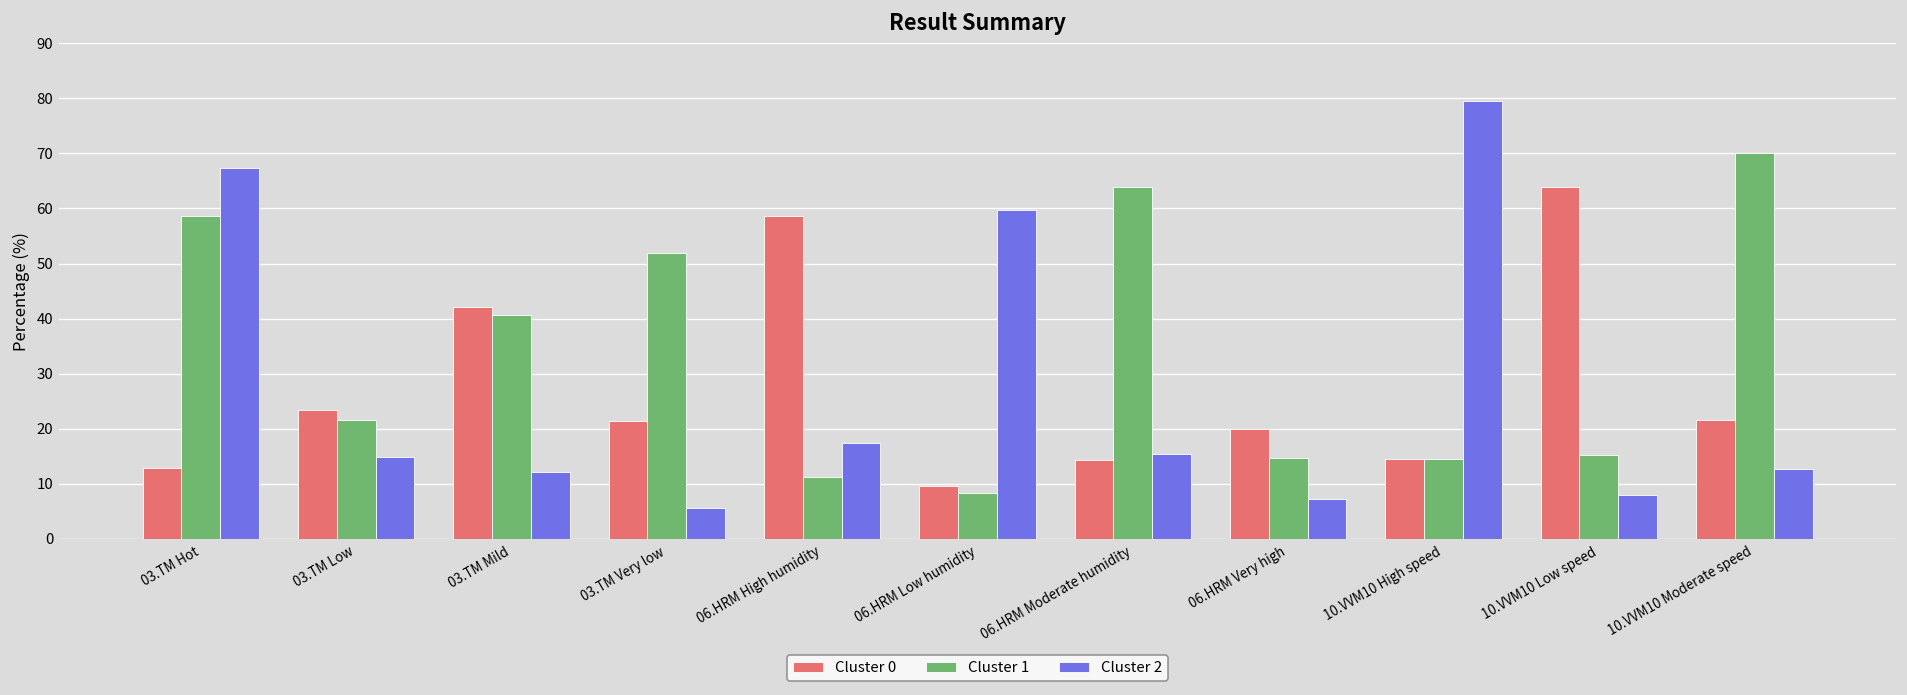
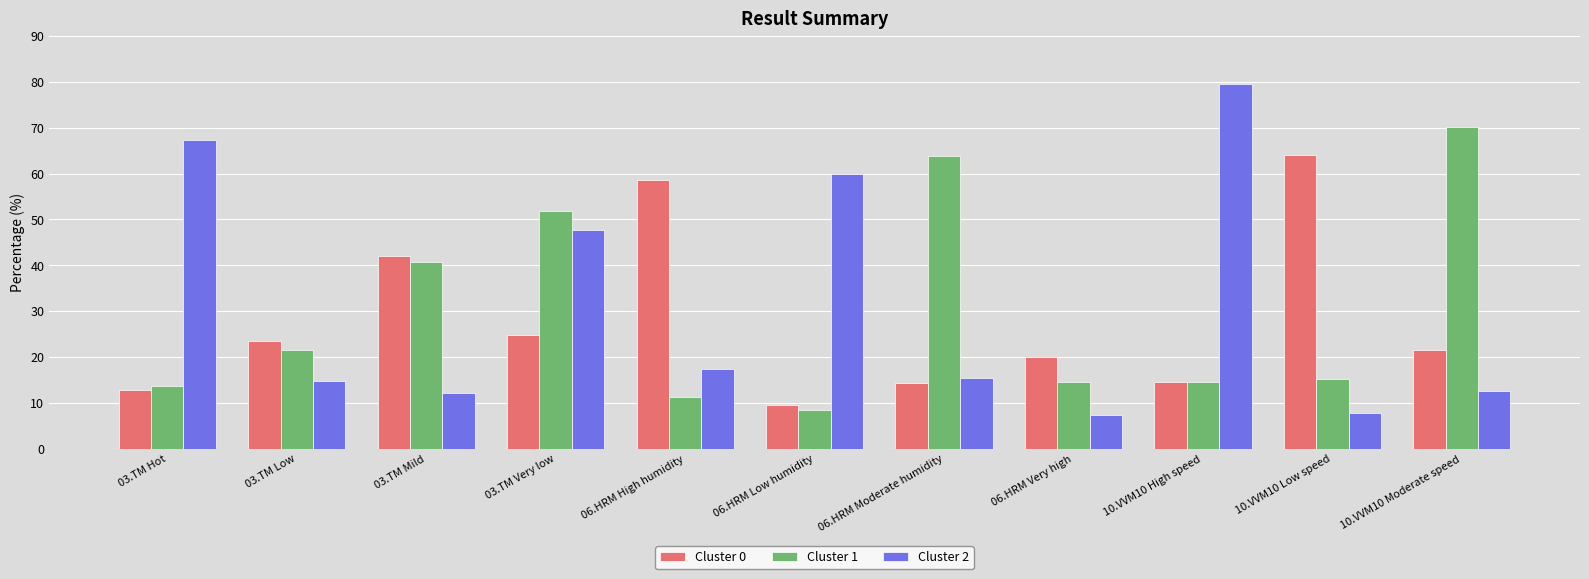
  {
    "Cluster 0": {
      "03.TM Hot": 13,
      "03.TM Low": 23,
      "03.TM Mild": 42,
-     "03.TM Very low": 21,
+     "03.TM Very low": 25,
      "06.HRM High humidity": 59,
      "06.HRM Low humidity": 10,
      "06.HRM Moderate humidity": 14,
      "06.HRM Very high": 20,
      "10.VVM10 High speed": 14,
      "10.VVM10 Low speed": 64,
      "10.VVM10 Moderate speed": 22
    },
    "Cluster 1": {
-     "03.TM Hot": 59,
+     "03.TM Hot": 14,
      "03.TM Low": 22,
      "03.TM Mild": 41,
      "03.TM Very low": 52,
      "06.HRM High humidity": 11,
      "06.HRM Low humidity": 8,
      "06.HRM Moderate humidity": 64,
      "06.HRM Very high": 15,
      "10.VVM10 High speed": 15,
      "10.VVM10 Low speed": 15,
      "10.VVM10 Moderate speed": 70
    },
    "Cluster 2": {
      "03.TM Hot": 67,
      "03.TM Low": 15,
      "03.TM Mild": 12,
-     "03.TM Very low": 6,
+     "03.TM Very low": 48,
      "06.HRM High humidity": 17,
      "06.HRM Low humidity": 60,
      "06.HRM Moderate humidity": 15,
      "06.HRM Very high": 7,
      "10.VVM10 High speed": 79,
      "10.VVM10 Low speed": 8,
      "10.VVM10 Moderate speed": 13
    }
  }
